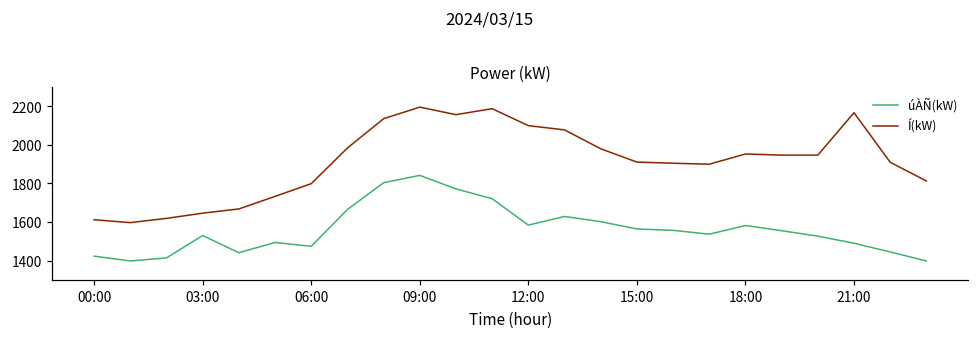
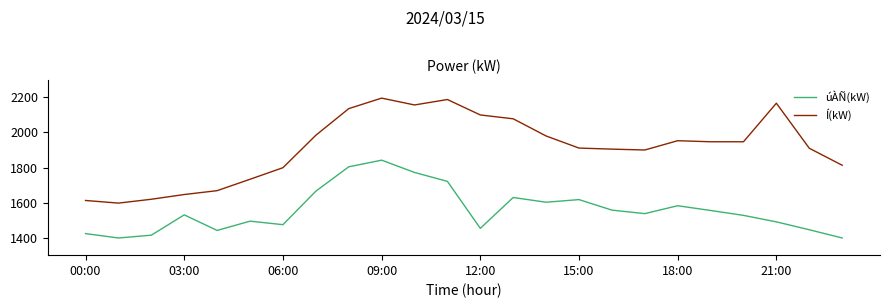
  {
    "úÀÑ(kW)": {
      "00:00": 1420,
      "03:00": 1530,
      "06:00": 1470,
      "09:00": 1840,
-     "12:00": 1580,
-     "15:00": 1560,
+     "12:00": 1450,
+     "15:00": 1620,
      "18:00": 1580,
      "21:00": 1490
    },
    "Í(kW)": {
      "00:00": 1610,
      "03:00": 1650,
      "06:00": 1800,
      "09:00": 2200,
      "12:00": 2100,
      "15:00": 1910,
      "18:00": 1950,
      "21:00": 2170
    }
  }
